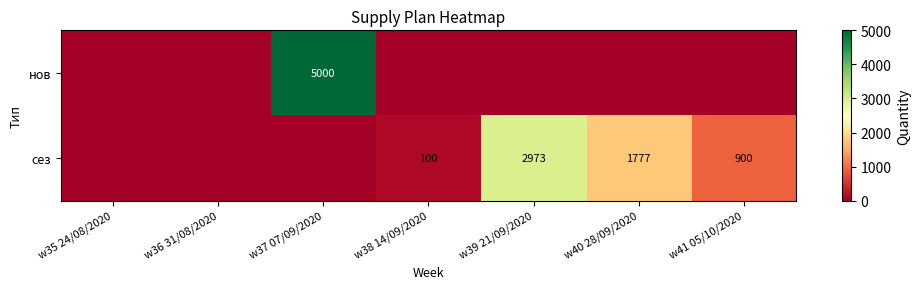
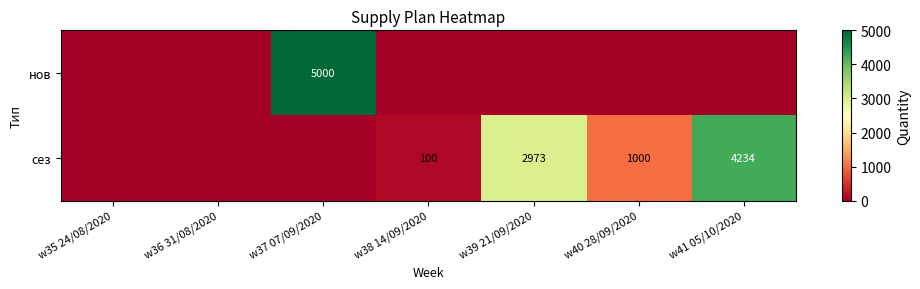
  {
    "нов": {
      "w37 07/09/2020": 5000
    },
    "сез": {
      "w38 14/09/2020": 100,
      "w39 21/09/2020": 2973,
-     "w40 28/09/2020": 1777,
-     "w41 05/10/2020": 900
+     "w40 28/09/2020": 1000,
+     "w41 05/10/2020": 4234
    }
  }
